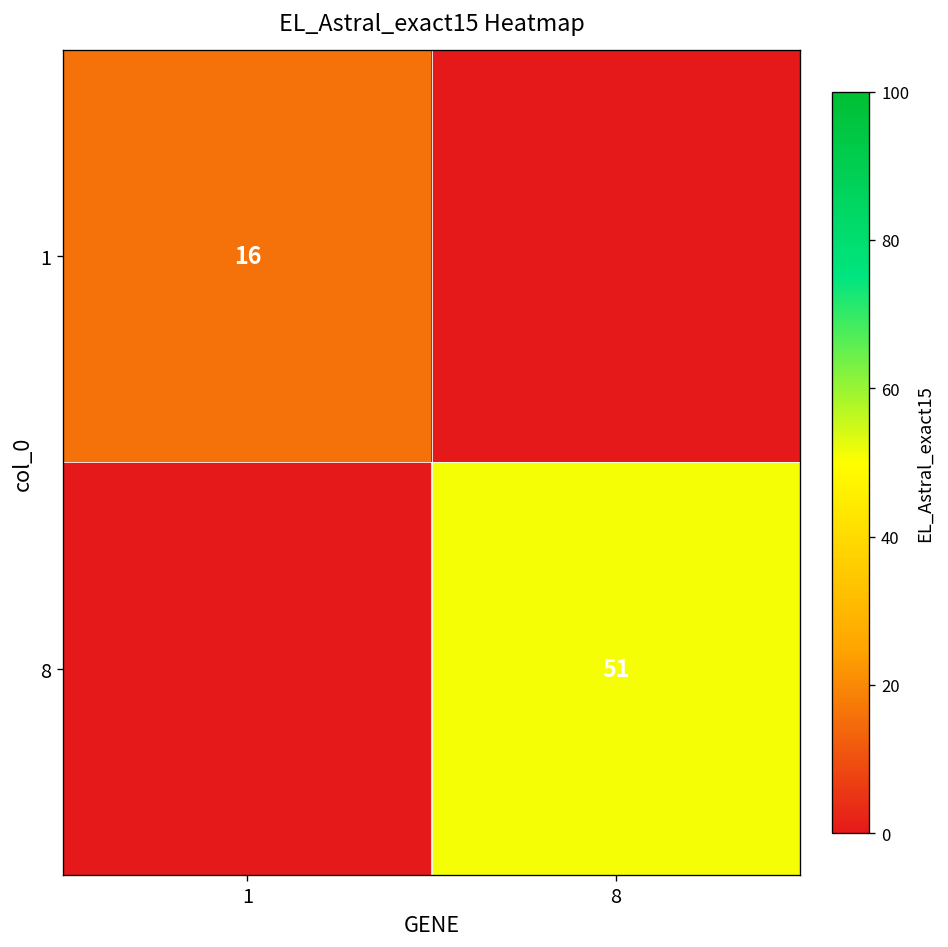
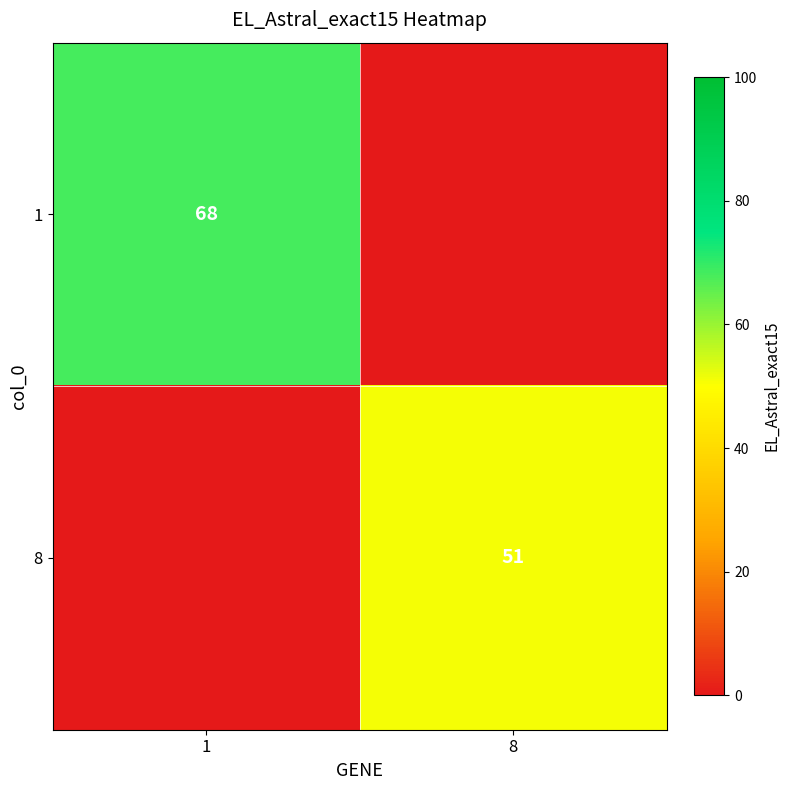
  {
    "1": {
-     "1": 16
+     "1": 68
    },
    "8": {
      "8": 51
    }
  }
